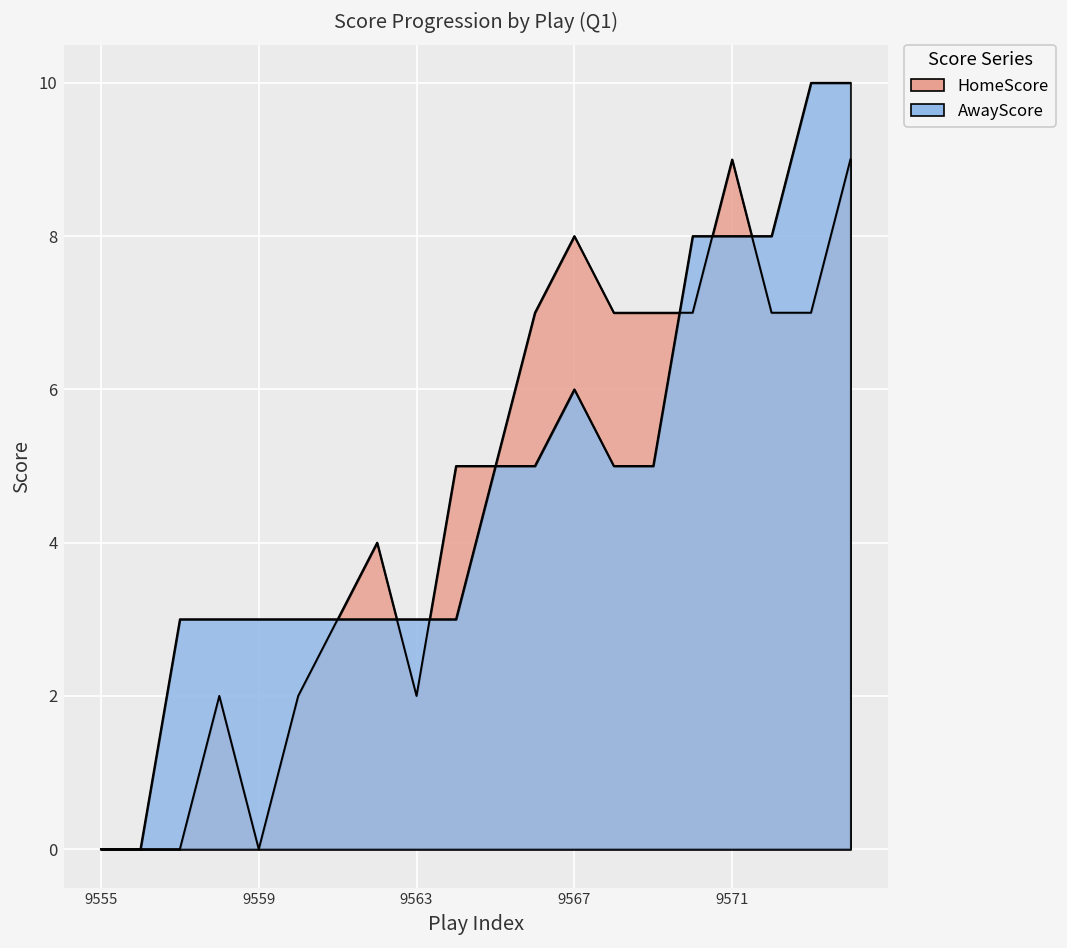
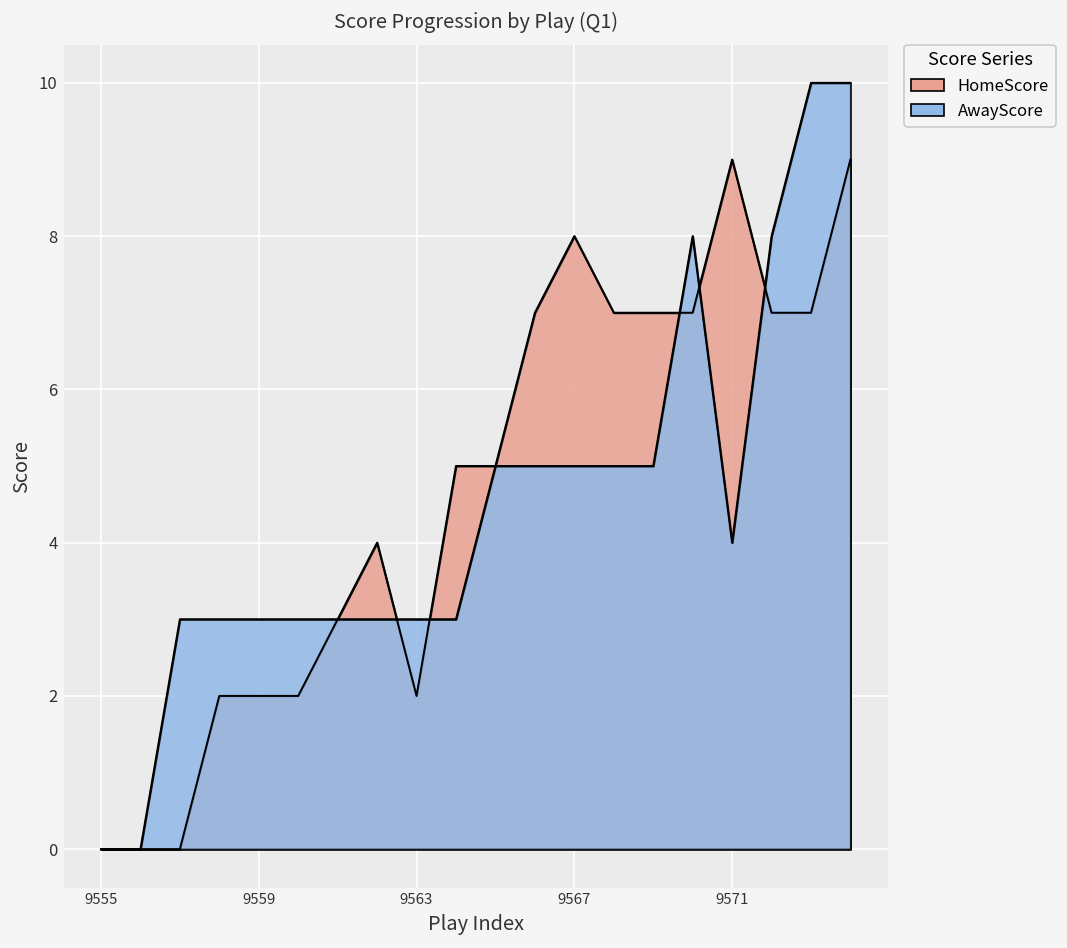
  {
    "HomeScore": {
-     "9559": 0,
+     "9559": 2,
      "9563": 2,
      "9567": 8,
      "9571": 9
    },
    "AwayScore": {
      "9559": 3,
      "9563": 3,
-     "9567": 6,
-     "9571": 8
+     "9567": 5,
+     "9571": 4
    }
  }
